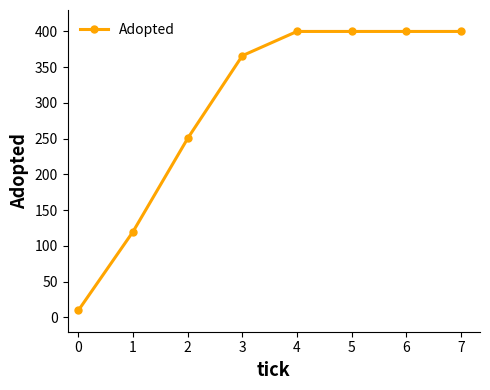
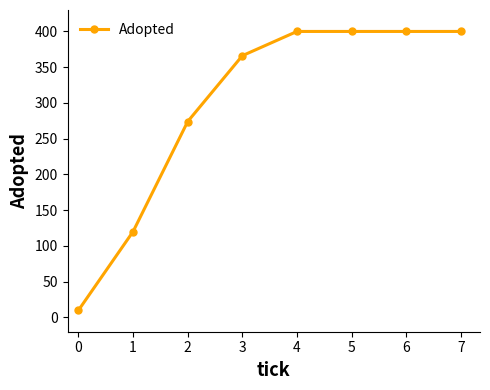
  {
    "0": 10,
    "1": 120,
-   "2": 250,
+   "2": 270,
    "3": 370,
    "4": 400,
    "5": 400,
    "6": 400,
    "7": 400
  }
